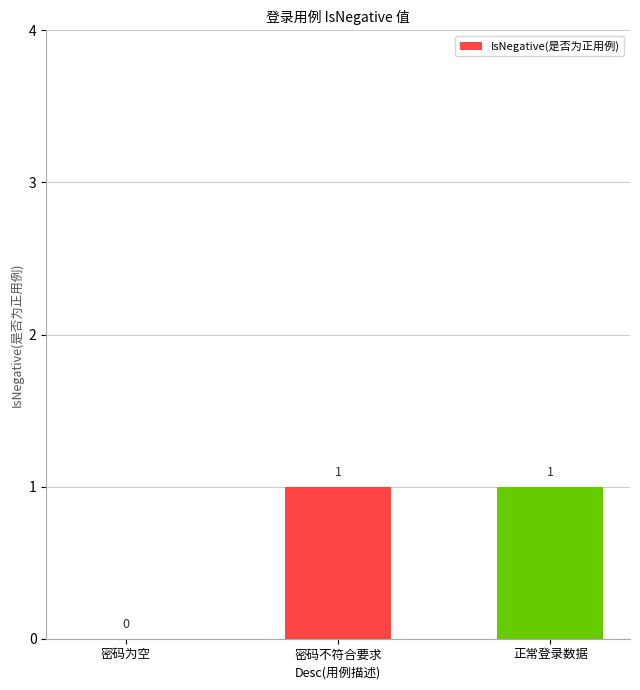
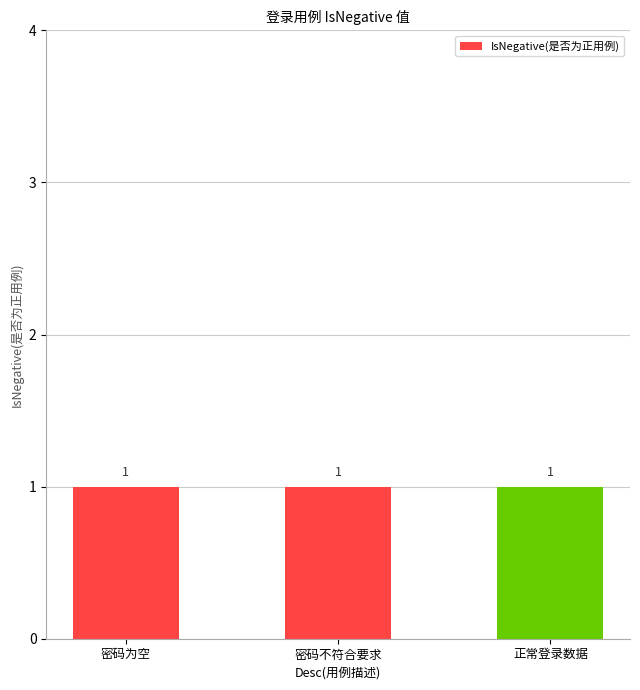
  {
-   "密码为空": 0,
+   "密码为空": 1,
    "密码不符合要求": 1,
    "正常登录数据": 1
  }
